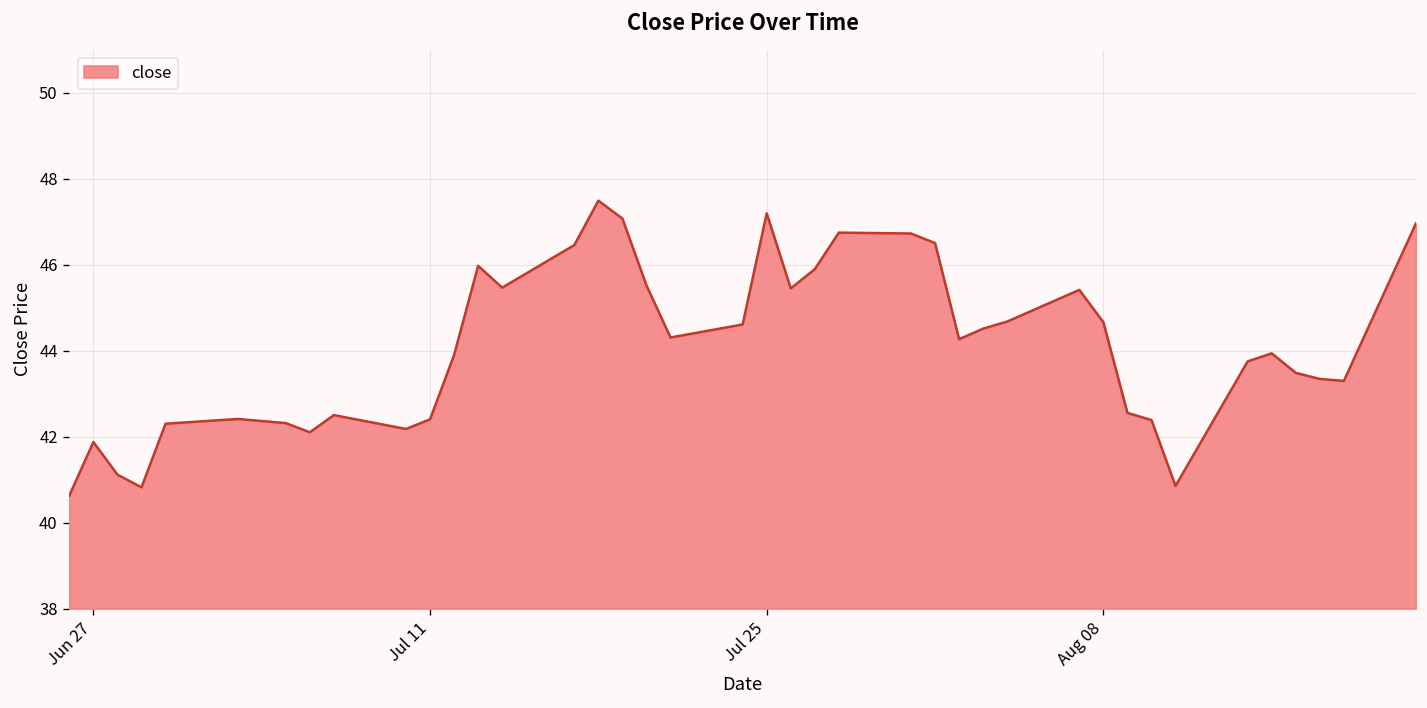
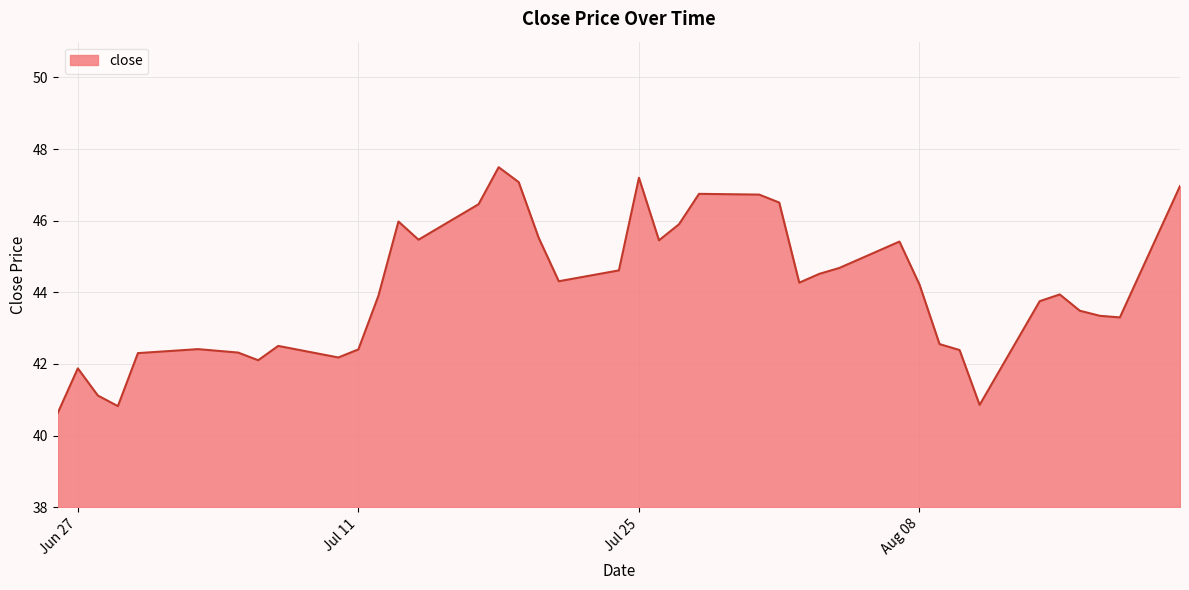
  {
    "Jun 27": 41.9,
    "Jul 11": 42.4,
    "Jul 25": 47.2,
-   "Aug 08": 44.7
+   "Aug 08": 44.2
  }
